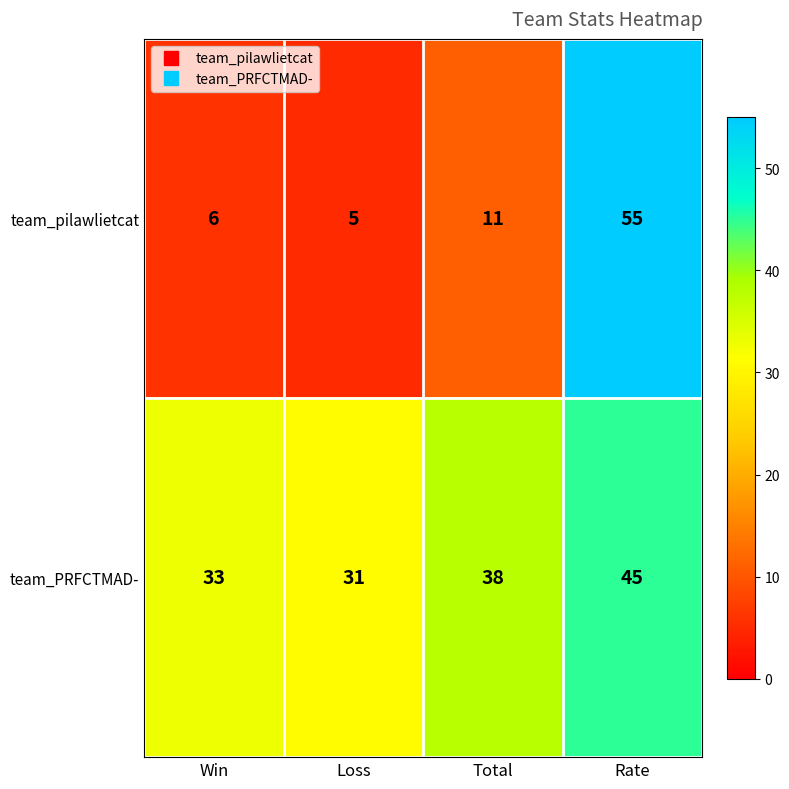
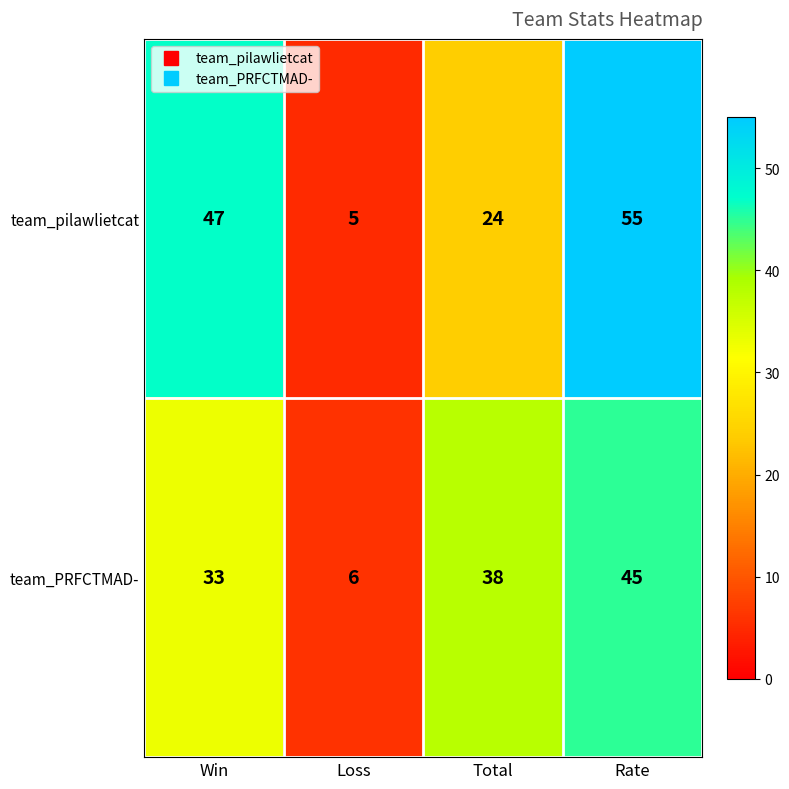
  {
    "team_pilawlietcat": {
-     "Win": 6,
+     "Win": 47,
      "Loss": 5,
-     "Total": 11,
+     "Total": 24,
      "Rate": 55
    },
    "team_PRFCTMAD-": {
      "Win": 33,
-     "Loss": 31,
+     "Loss": 6,
      "Total": 38,
      "Rate": 45
    }
  }
